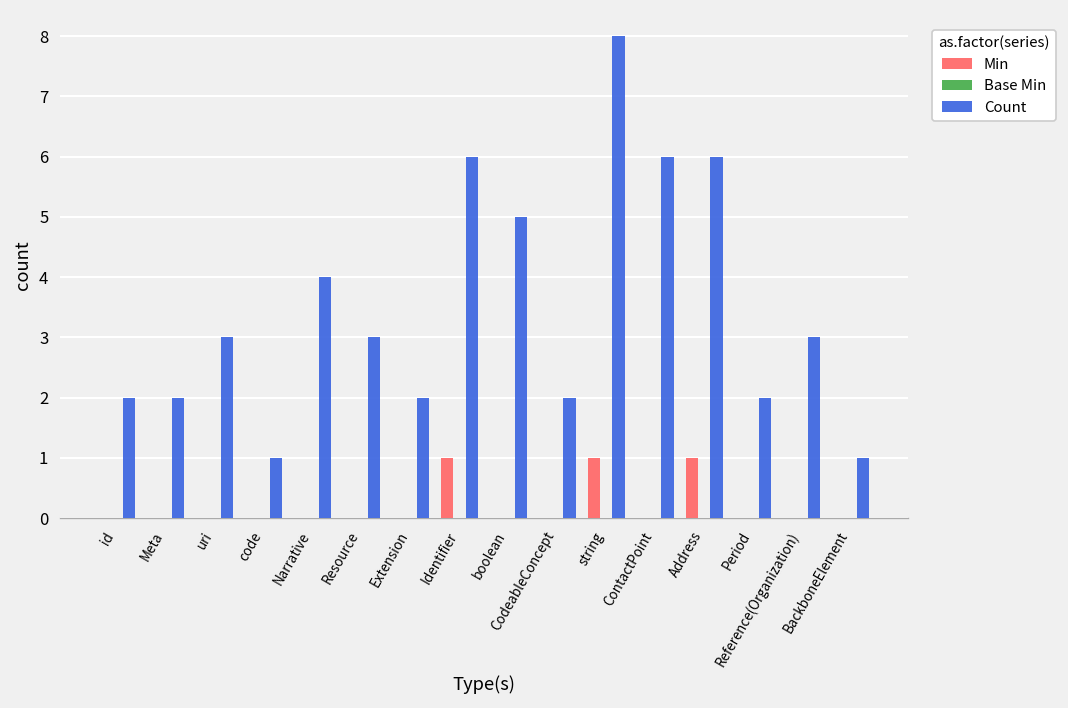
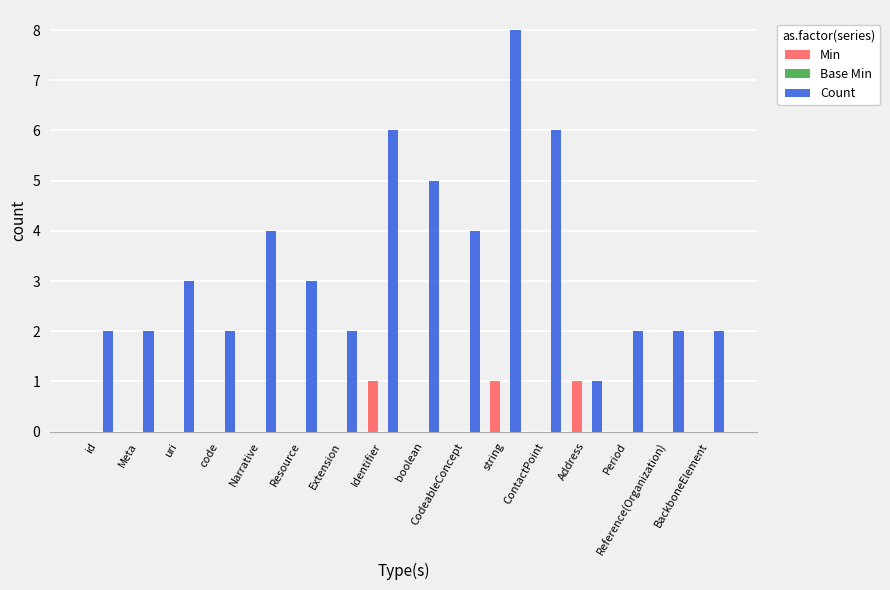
  {
    "Min": {
      "id": 0,
      "Meta": 0,
      "uri": 0,
      "code": 0,
      "Narrative": 0,
      "Resource": 0,
      "Extension": 0,
      "Identifier": 1,
      "boolean": 0,
      "CodeableConcept": 0,
      "string": 1,
      "ContactPoint": 0,
      "Address": 1,
      "Period": 0,
      "Reference(Organization)": 0,
      "BackboneElement": 0
    },
    "Base Min": {
      "id": 0,
      "Meta": 0,
      "uri": 0,
      "code": 0,
      "Narrative": 0,
      "Resource": 0,
      "Extension": 0,
      "Identifier": 0,
      "boolean": 0,
      "CodeableConcept": 0,
      "string": 0,
      "ContactPoint": 0,
      "Address": 0,
      "Period": 0,
      "Reference(Organization)": 0,
      "BackboneElement": 0
    },
    "Count": {
      "id": 2,
      "Meta": 2,
      "uri": 3,
-     "code": 1,
+     "code": 2,
      "Narrative": 4,
      "Resource": 3,
      "Extension": 2,
      "Identifier": 6,
      "boolean": 5,
-     "CodeableConcept": 2,
+     "CodeableConcept": 4,
      "string": 8,
      "ContactPoint": 6,
-     "Address": 6,
+     "Address": 1,
      "Period": 2,
-     "Reference(Organization)": 3,
-     "BackboneElement": 1
+     "Reference(Organization)": 2,
+     "BackboneElement": 2
    }
  }
